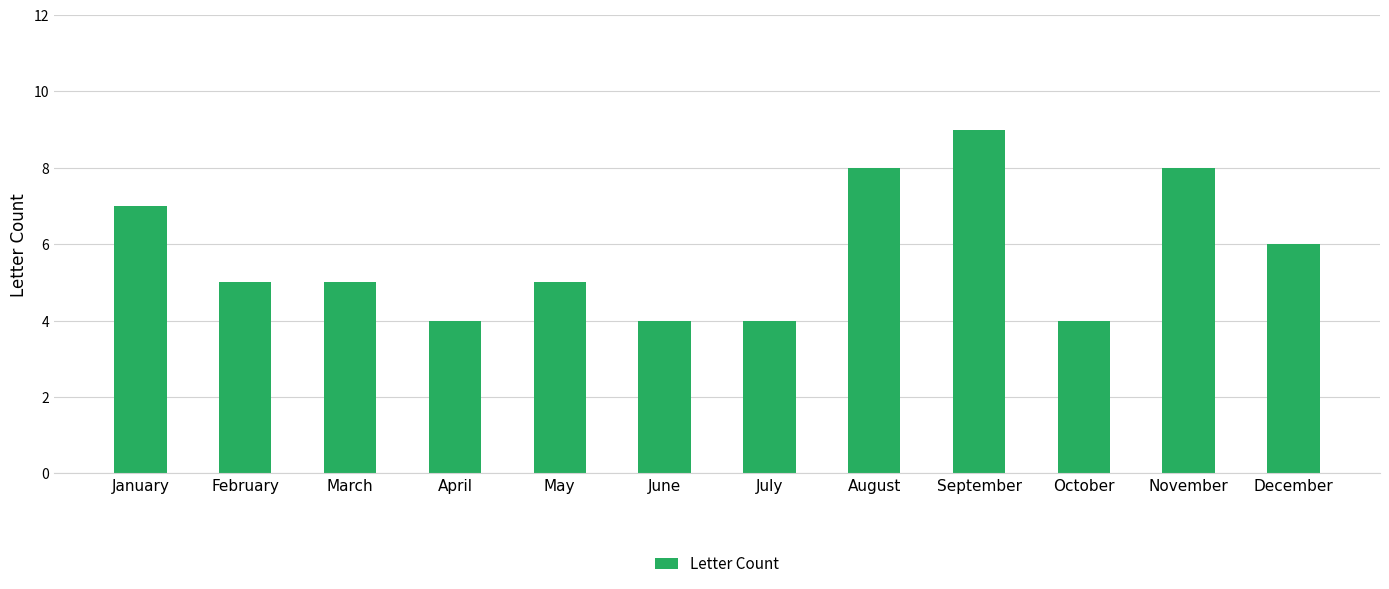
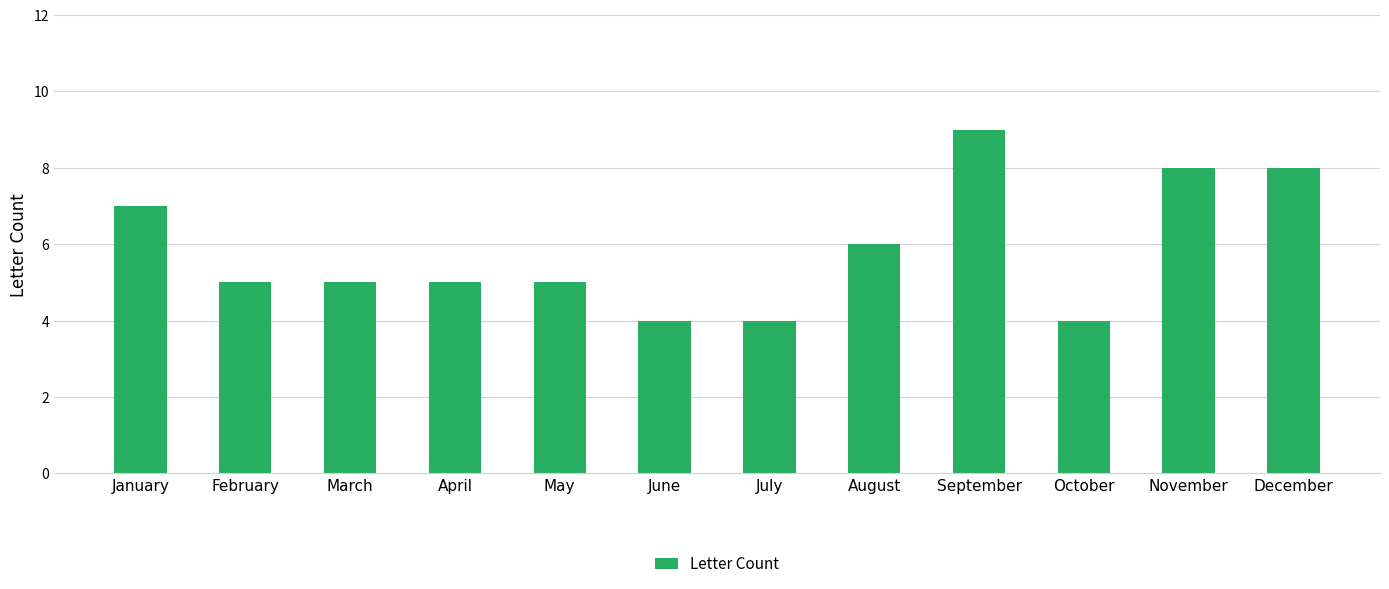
  {
    "January": 7,
    "February": 5,
    "March": 5,
-   "April": 4,
+   "April": 5,
    "May": 5,
    "June": 4,
    "July": 4,
-   "August": 8,
+   "August": 6,
    "September": 9,
    "October": 4,
    "November": 8,
-   "December": 6
+   "December": 8
  }
